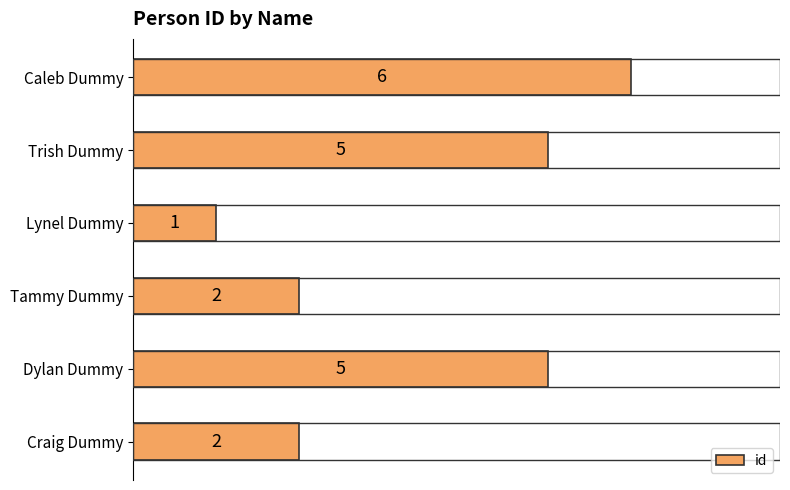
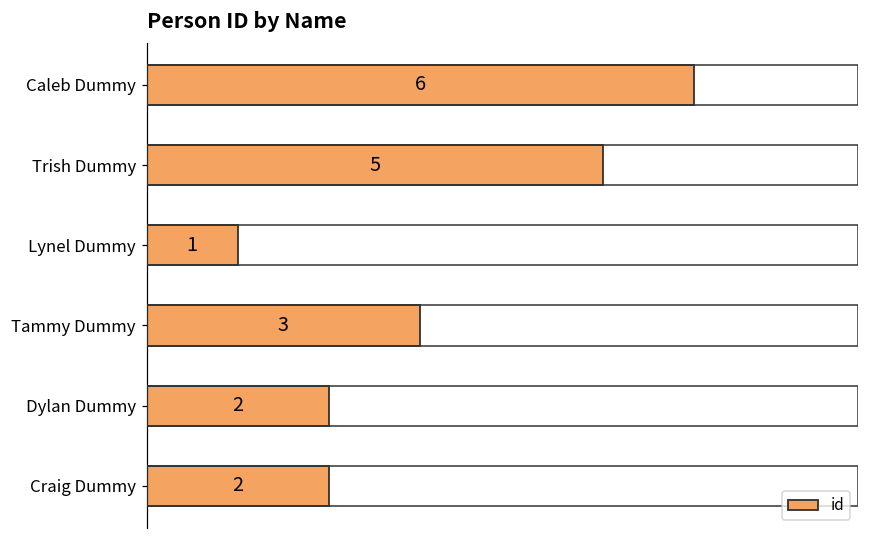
  {
    "Caleb Dummy": 6,
    "Trish Dummy": 5,
    "Lynel Dummy": 1,
-   "Tammy Dummy": 2,
-   "Dylan Dummy": 5,
+   "Tammy Dummy": 3,
+   "Dylan Dummy": 2,
    "Craig Dummy": 2
  }
